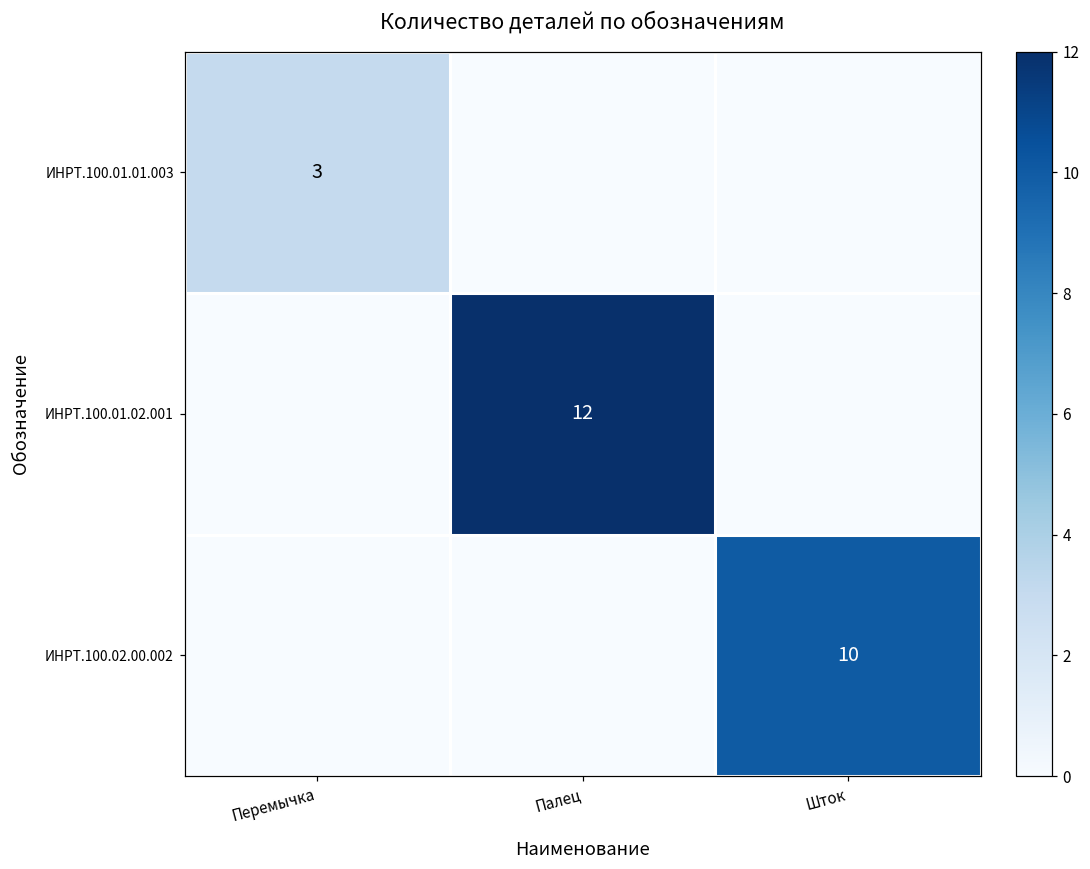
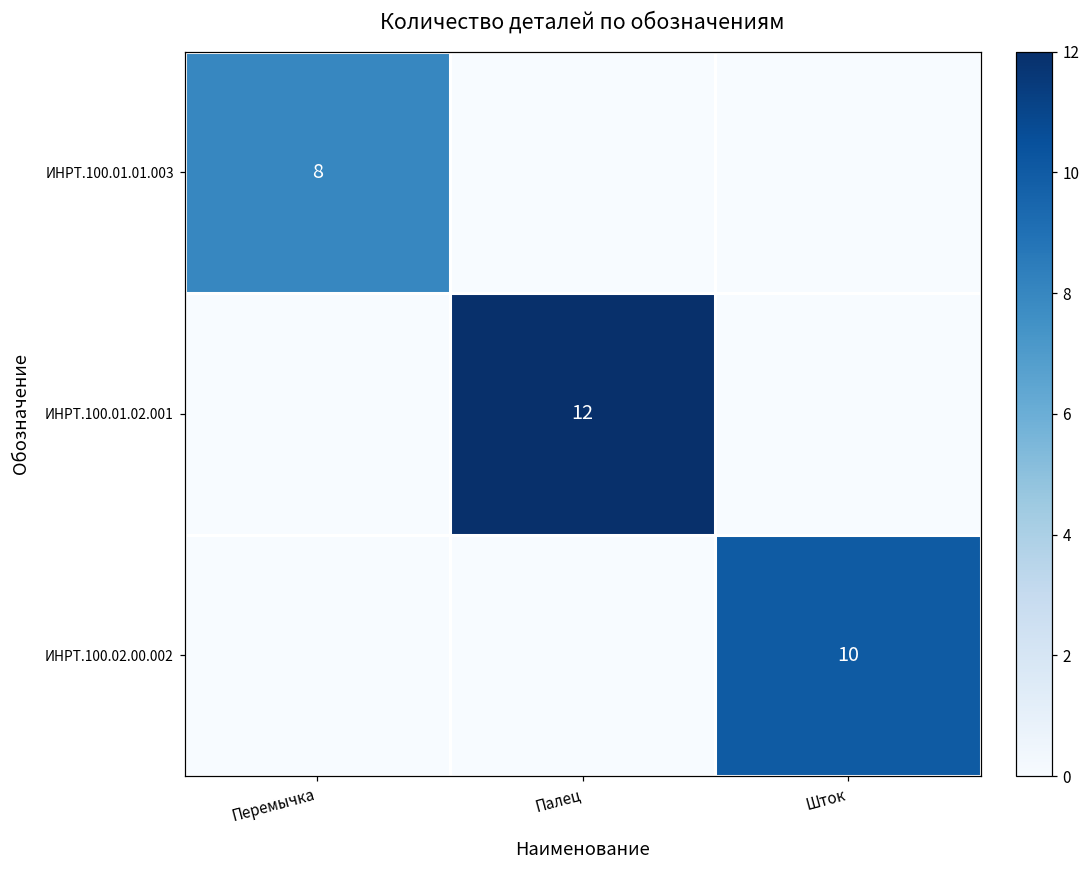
  {
    "ИНРТ.100.01.01.003": {
-     "Перемычка": 3
+     "Перемычка": 8
    },
    "ИНРТ.100.01.02.001": {
      "Палец": 12
    },
    "ИНРТ.100.02.00.002": {
      "Шток": 10
    }
  }
